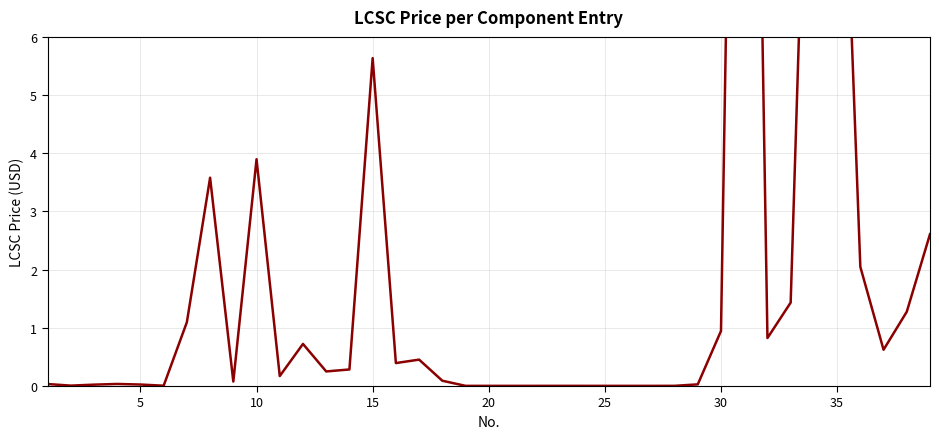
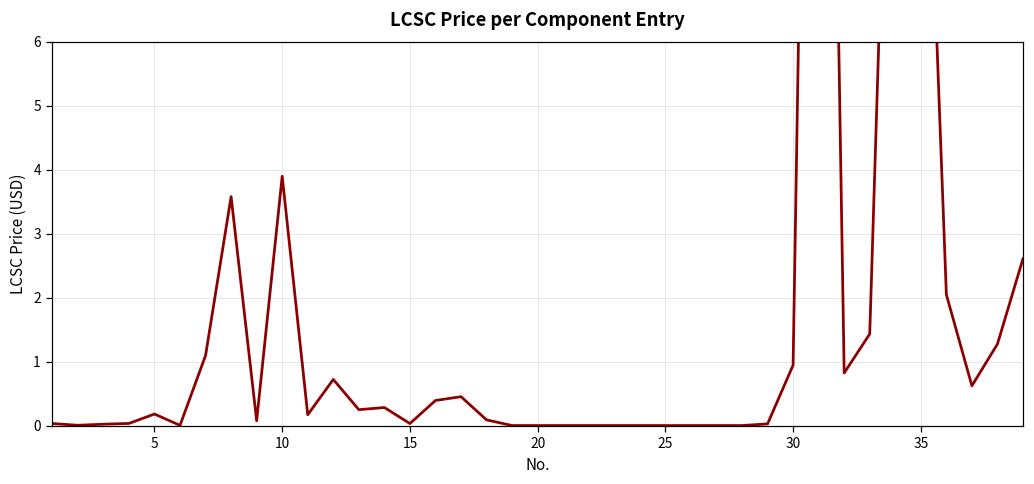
  {
-   "5": 0.0,
+   "5": 0.2,
    "10": 3.9,
-   "15": 5.6,
+   "15": 0.0,
    "20": 0.0,
    "25": 0.0,
    "30": 0.9
  }
